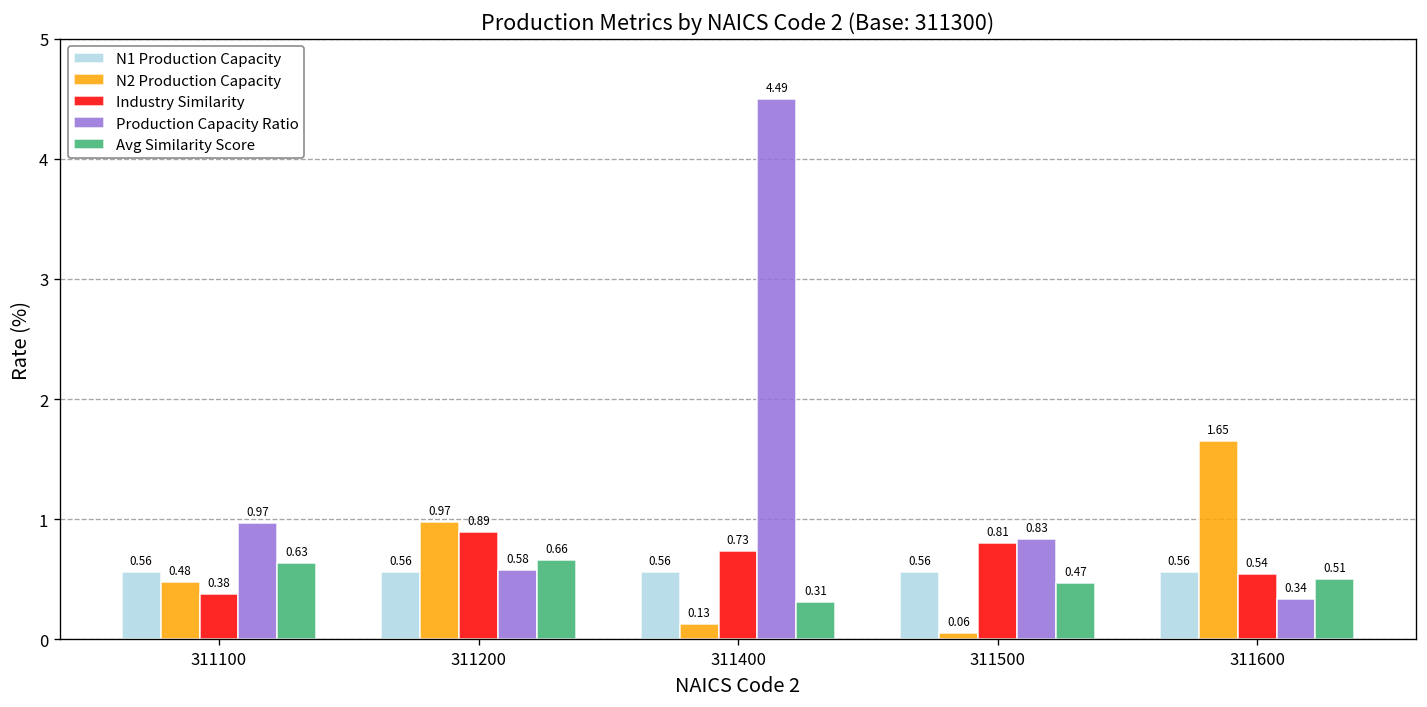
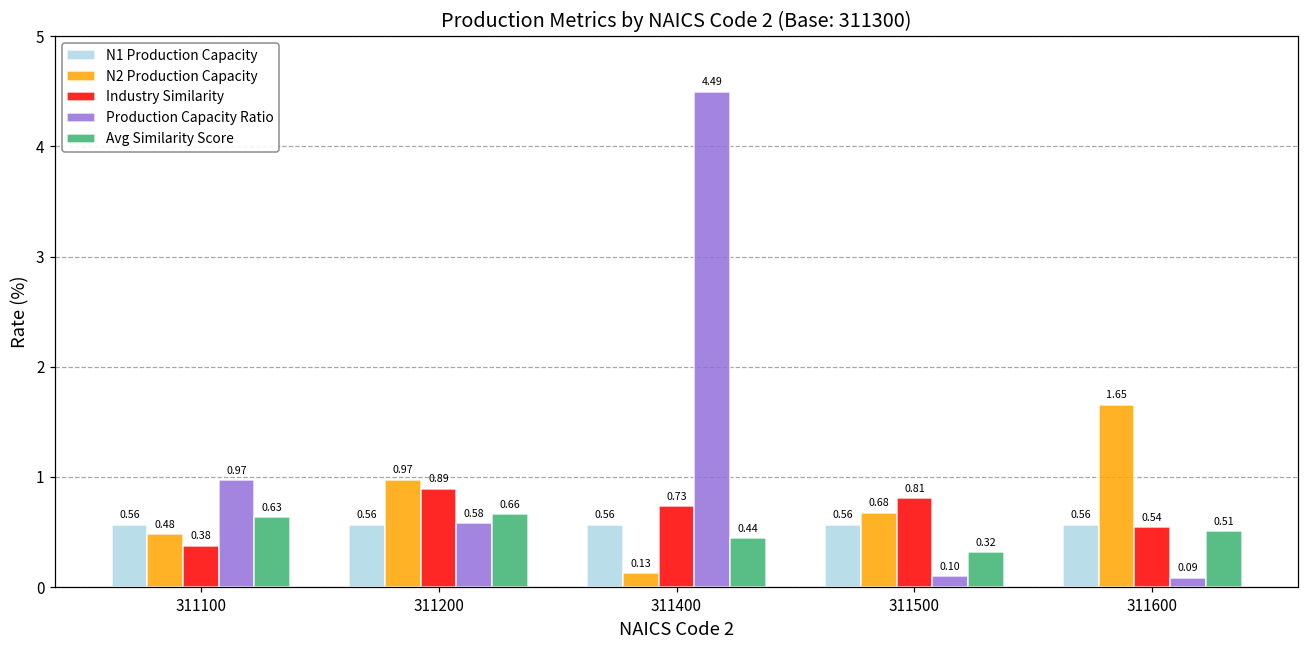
  {
    "N1 Production Capacity": {
      "311100": 0.56,
      "311200": 0.56,
      "311400": 0.56,
      "311500": 0.56,
      "311600": 0.56
    },
    "N2 Production Capacity": {
      "311100": 0.48,
      "311200": 0.97,
      "311400": 0.13,
-     "311500": 0.06,
+     "311500": 0.68,
      "311600": 1.65
    },
    "Industry Similarity": {
      "311100": 0.38,
      "311200": 0.89,
      "311400": 0.73,
      "311500": 0.81,
      "311600": 0.54
    },
    "Production Capacity Ratio": {
      "311100": 0.97,
      "311200": 0.58,
      "311400": 4.49,
-     "311500": 0.83,
-     "311600": 0.34
+     "311500": 0.10,
+     "311600": 0.09
    },
    "Avg Similarity Score": {
      "311100": 0.63,
      "311200": 0.66,
-     "311400": 0.31,
-     "311500": 0.47,
+     "311400": 0.44,
+     "311500": 0.32,
      "311600": 0.51
    }
  }
